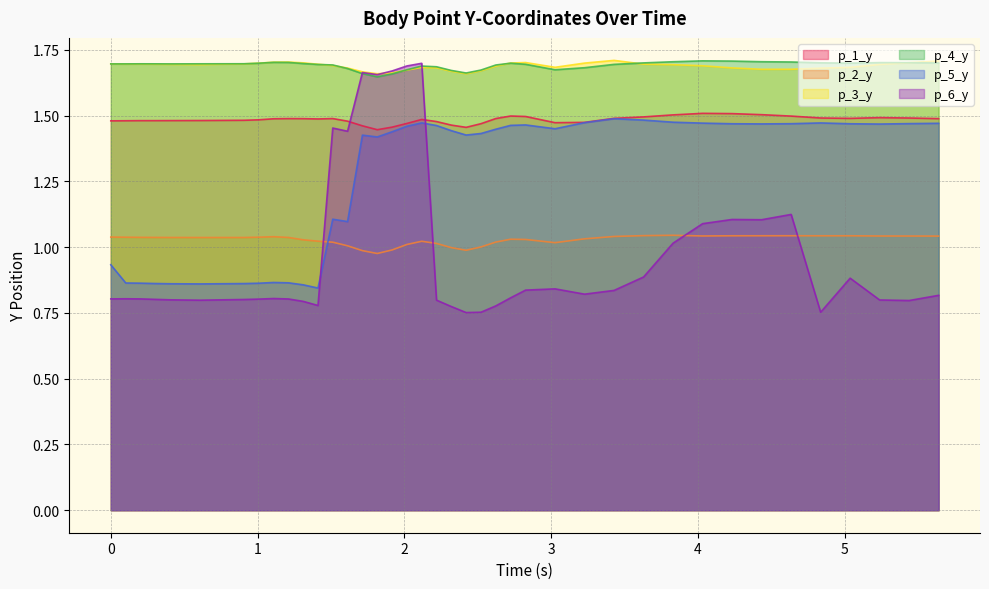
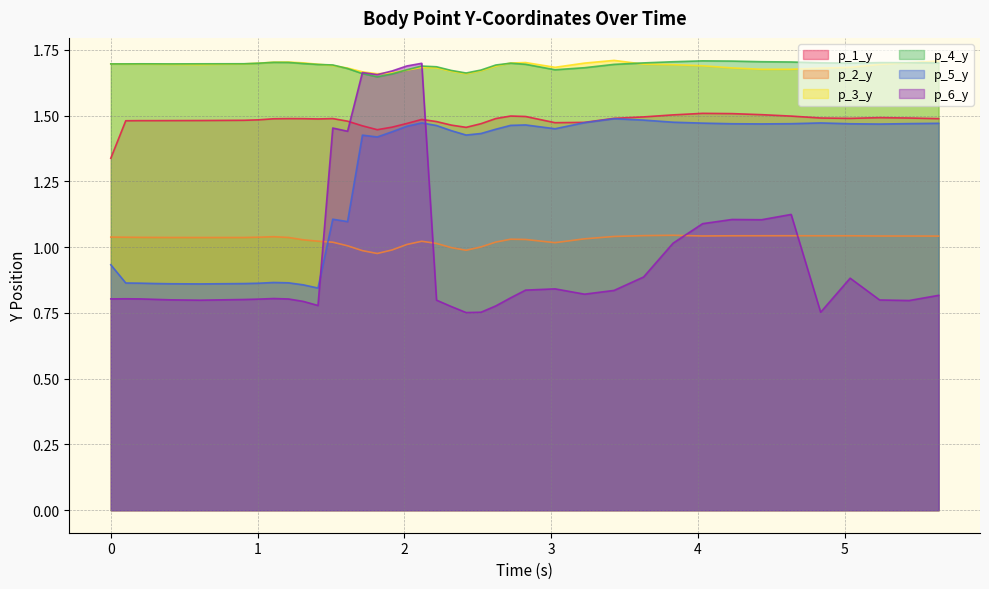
  {
    "p_1_y": {
-     "0": 1.48
+     "0": 1.34
    },
    "p_5_y": {
      "0": 0.93
    },
    "p_6_y": {
      "0": 0.80
    }
  }
